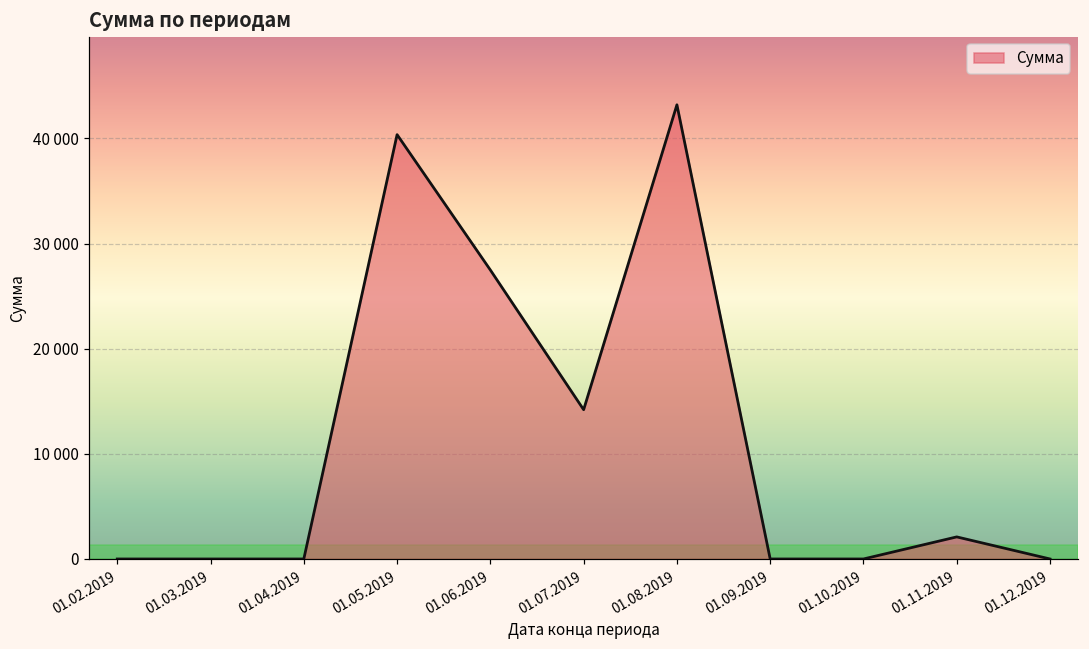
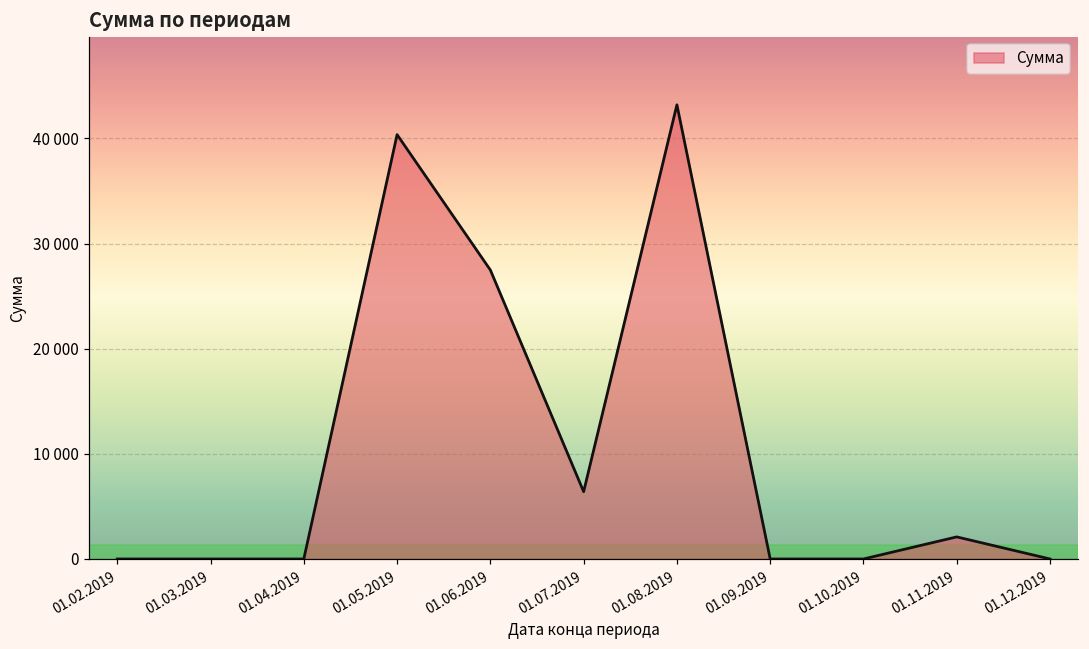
  {
    "01.02.2019": 0,
    "01.03.2019": 0,
    "01.04.2019": 0,
    "01.05.2019": 40000,
    "01.06.2019": 27000,
-   "01.07.2019": 14000,
+   "01.07.2019": 6000,
    "01.08.2019": 43000,
    "01.09.2019": 0,
    "01.10.2019": 0,
    "01.11.2019": 2000,
    "01.12.2019": 0
  }
